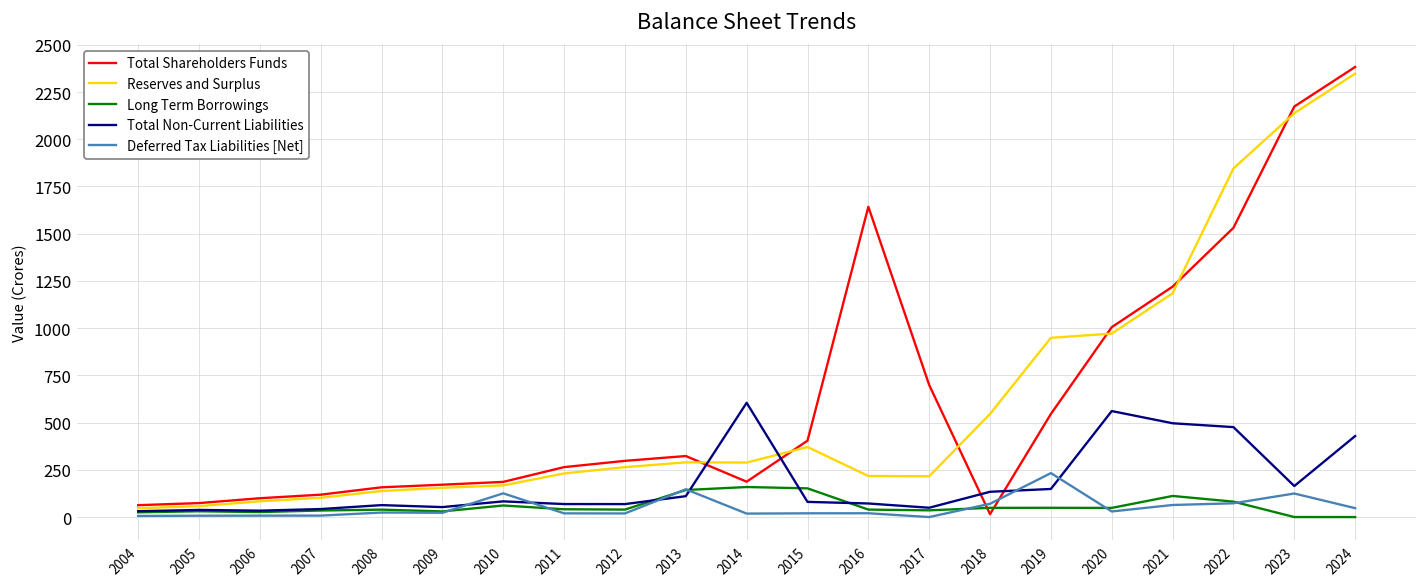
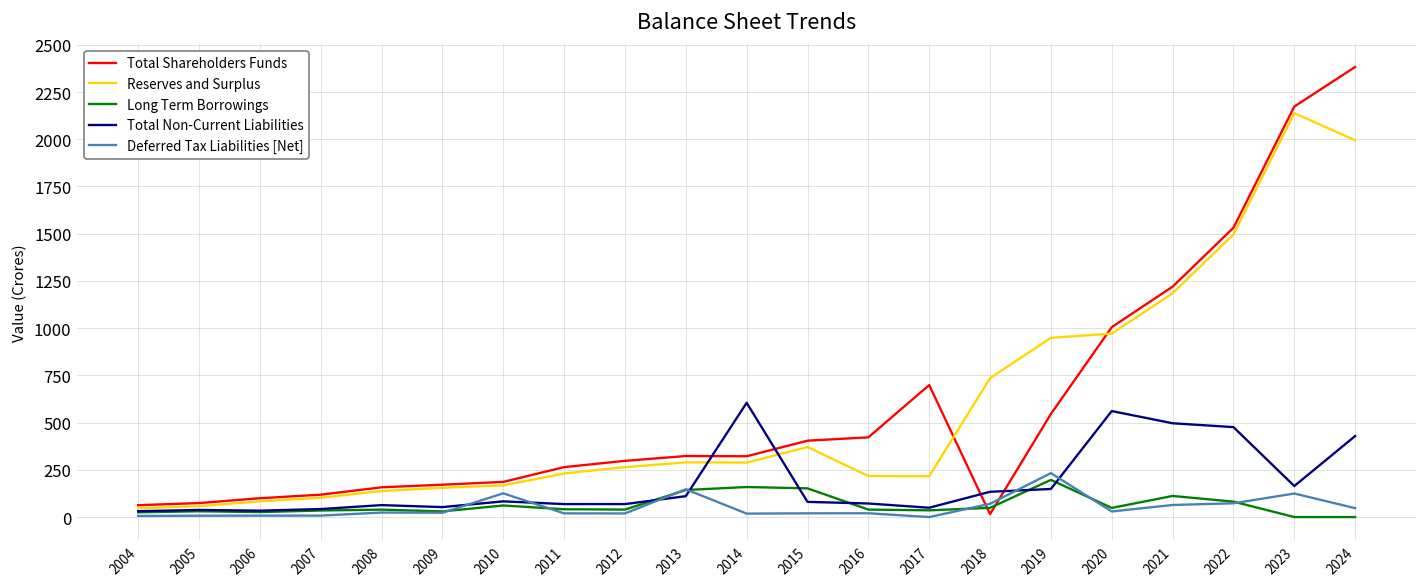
  {
    "Total Shareholders Funds": {
      "2004": 60,
      "2006": 100,
      "2008": 160,
      "2009": 170,
      "2010": 190,
      "2011": 260,
      "2012": 300,
      "2013": 320,
-     "2014": 190,
+     "2014": 320,
      "2015": 400,
-     "2016": 1640,
+     "2016": 420,
      "2017": 700,
      "2018": 20,
      "2019": 550,
      "2020": 1010,
      "2021": 1220,
      "2022": 1530,
      "2023": 2170,
      "2024": 2380
    },
    "Reserves and Surplus": {
      "2006": 80,
      "2008": 140,
      "2009": 150,
      "2010": 170,
      "2011": 230,
      "2012": 260,
      "2013": 290,
      "2014": 290,
      "2015": 370,
      "2016": 220,
      "2017": 220,
-     "2018": 550,
+     "2018": 740,
      "2019": 950,
      "2020": 970,
      "2021": 1180,
-     "2022": 1850,
+     "2022": 1500,
      "2023": 2140,
-     "2024": 2350
+     "2024": 1990
    },
    "Long Term Borrowings": {
      "2010": 60,
      "2011": 40,
      "2012": 40,
      "2014": 160,
      "2015": 150,
      "2016": 40,
      "2018": 50,
-     "2019": 50,
+     "2019": 200,
      "2020": 50,
      "2021": 110,
      "2023": 0,
      "2024": 0
    },
    "Total Non-Current Liabilities": {
      "2008": 60,
      "2009": 50,
      "2010": 80,
      "2011": 70,
      "2012": 70,
      "2013": 110,
      "2014": 600,
      "2015": 80,
      "2016": 70,
      "2018": 130,
      "2019": 150,
      "2020": 560,
      "2021": 500,
      "2022": 480,
      "2023": 160,
      "2024": 430
    },
    "Deferred Tax Liabilities [Net]": {
      "2004": 10,
      "2005": 10,
      "2006": 10,
      "2007": 10,
      "2010": 130,
      "2011": 20,
      "2012": 20,
      "2014": 20,
      "2015": 20,
      "2016": 20,
      "2017": 0,
      "2018": 70,
      "2019": 230,
      "2020": 30,
      "2021": 60,
      "2023": 120,
      "2024": 50
    }
  }
